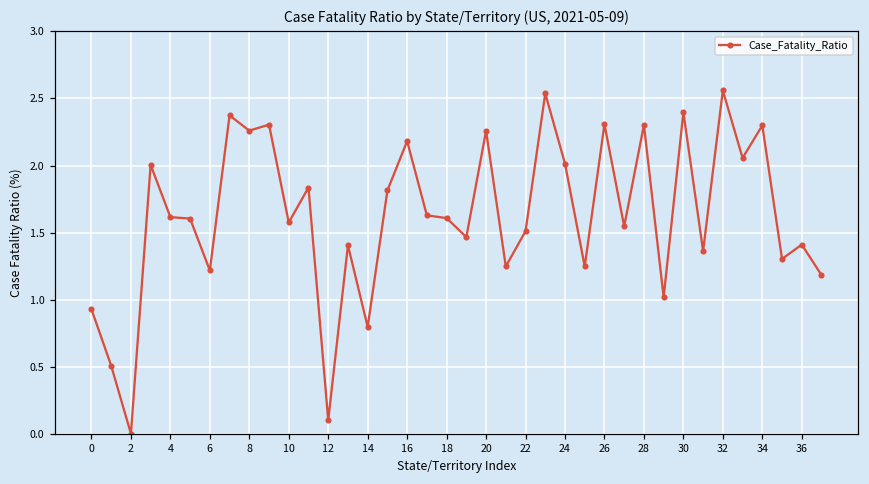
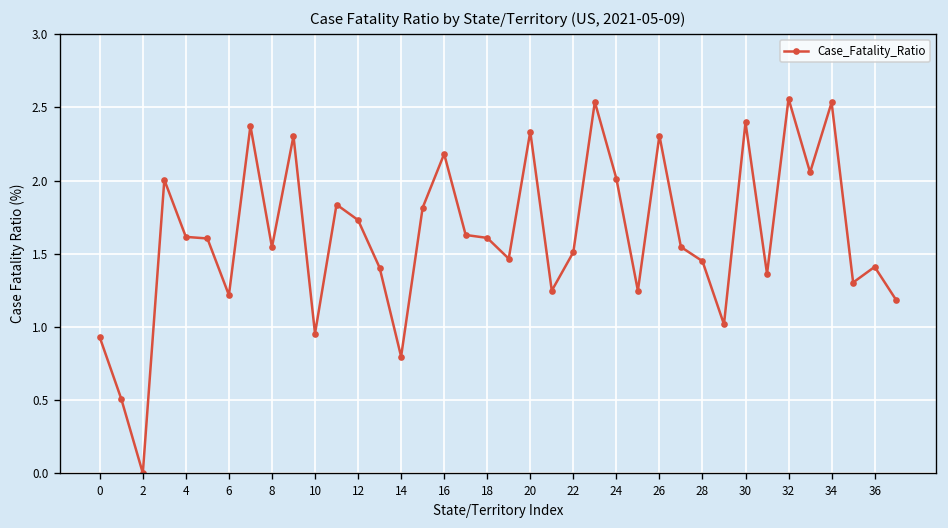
  {
    "0": 0.93,
    "2": 0.00,
    "4": 1.62,
    "6": 1.22,
-   "8": 2.26,
-   "10": 1.58,
-   "12": 0.10,
+   "8": 1.54,
+   "10": 0.95,
+   "12": 1.73,
    "14": 0.80,
    "16": 2.18,
    "18": 1.61,
-   "20": 2.26,
+   "20": 2.34,
    "22": 1.51,
    "24": 2.01,
    "26": 2.31,
-   "28": 2.30,
+   "28": 1.45,
    "30": 2.40,
    "32": 2.56,
-   "34": 2.30,
+   "34": 2.53,
    "36": 1.41
  }
